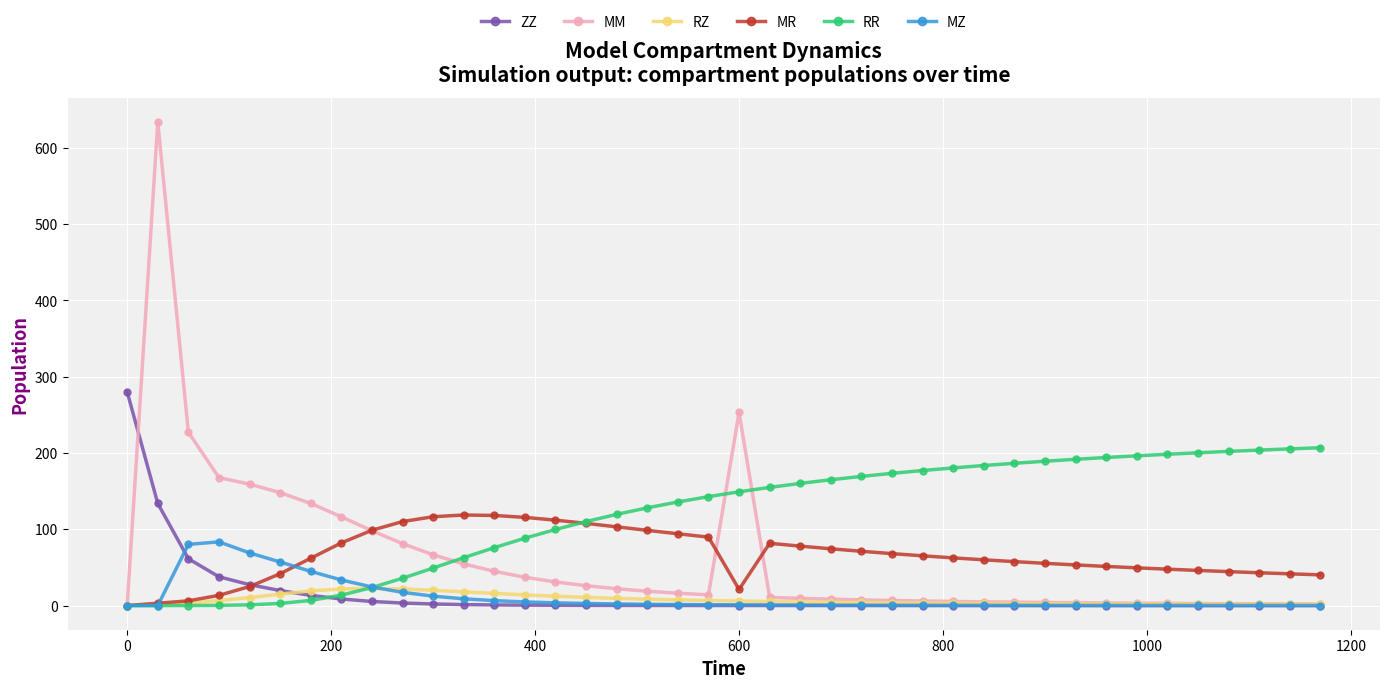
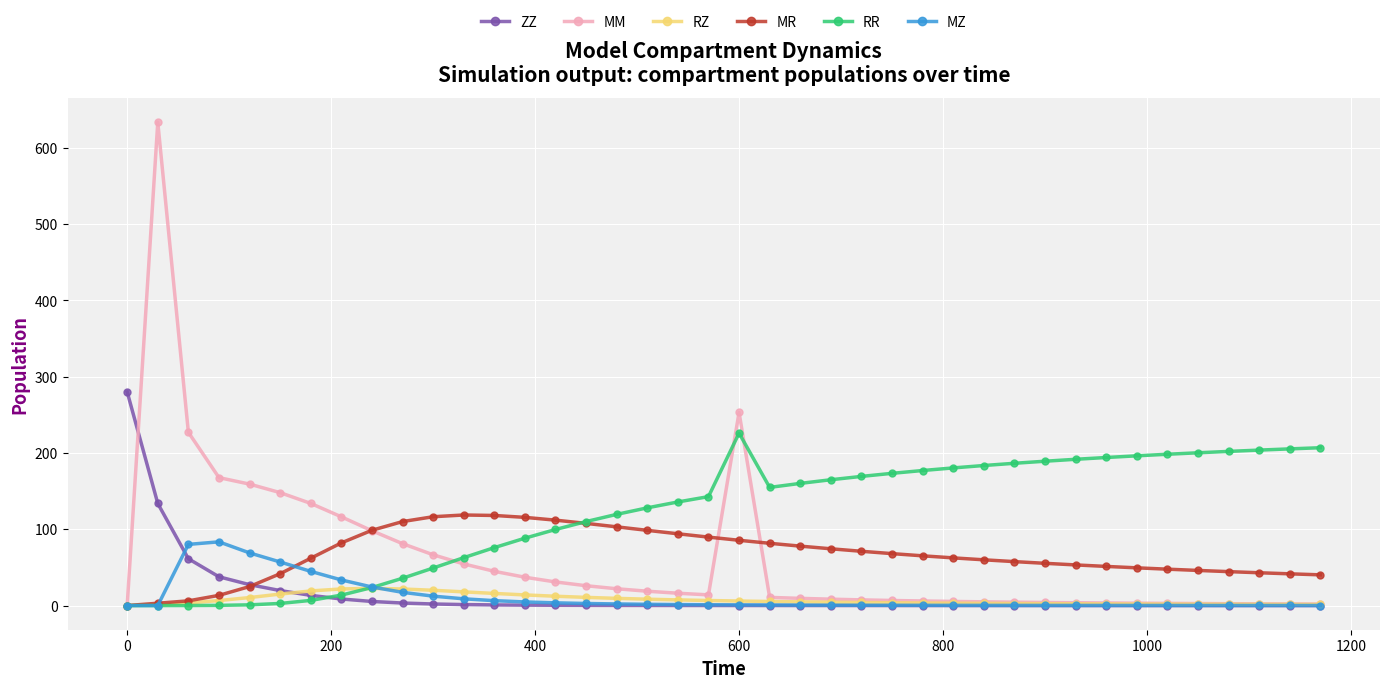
  {
    "ZZ": {
      "0": 280
    },
    "MM": {
      "600": 250
    },
    "RZ": {
      "600": 10
    },
    "MR": {
-     "600": 20
+     "600": 90
    },
    "RR": {
-     "600": 150
+     "600": 230
    }
  }
